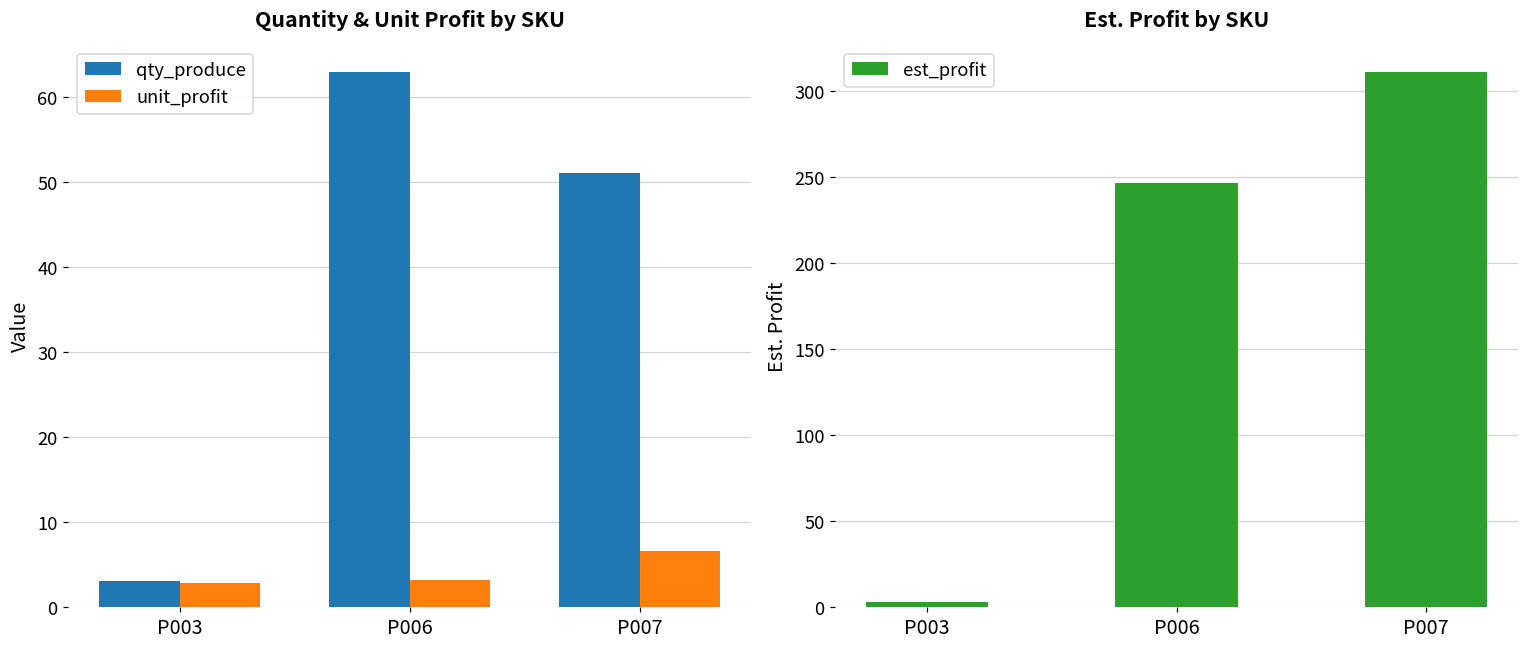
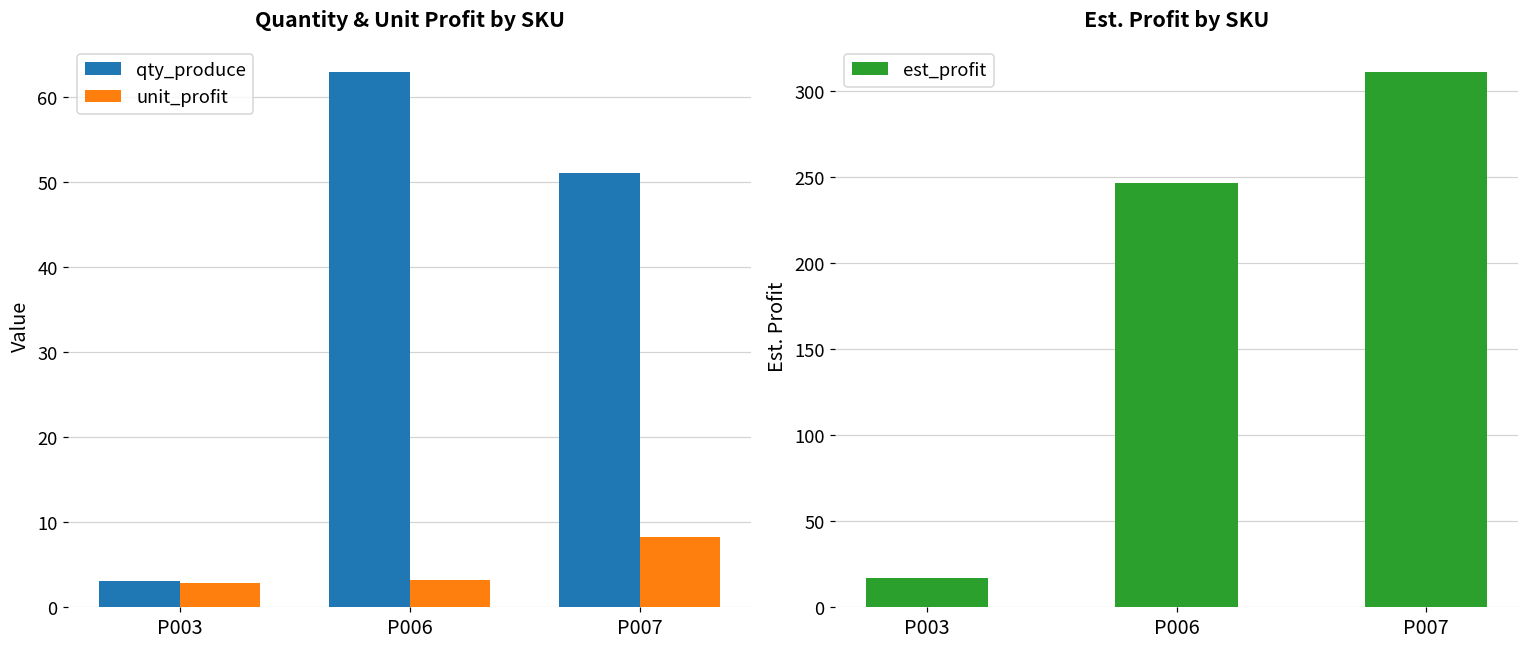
  {
    "Quantity & Unit Profit by SKU": {
      "qty_produce": {
        "P003": 3,
        "P006": 63,
        "P007": 51
      },
      "unit_profit": {
        "P003": 3,
        "P006": 3,
-       "P007": 6
+       "P007": 8
      }
    },
    "Est. Profit by SKU": {
-     "P003": 3,
+     "P003": 16,
      "P006": 246,
      "P007": 311
    }
  }
